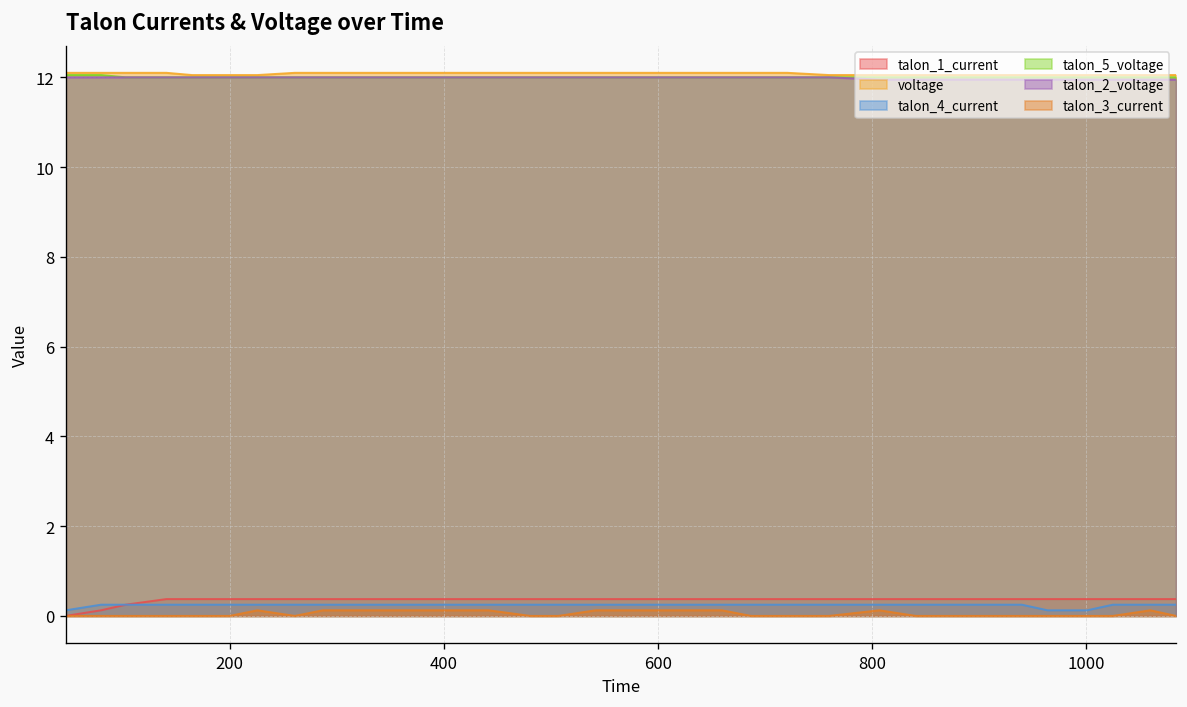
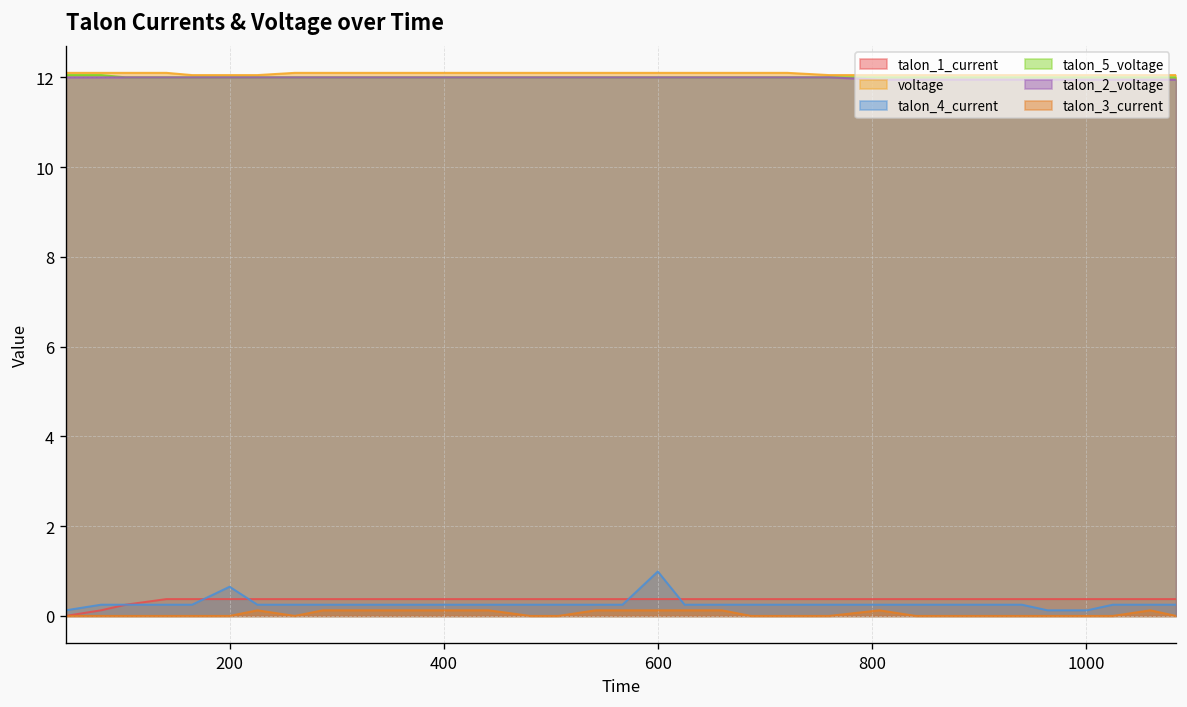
  {
    "talon_4_current": {
-     "200": 0.3,
-     "600": 0.3
+     "200": 0.7,
+     "600": 1.0
    }
  }
